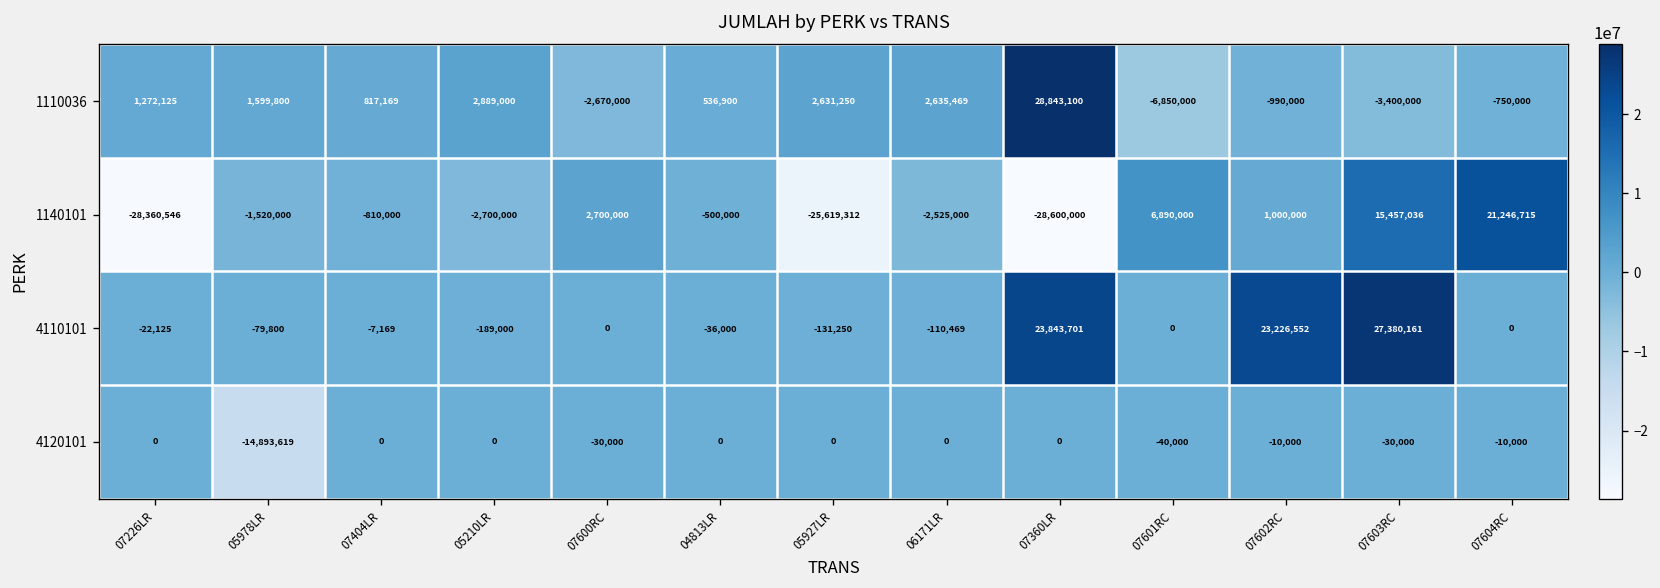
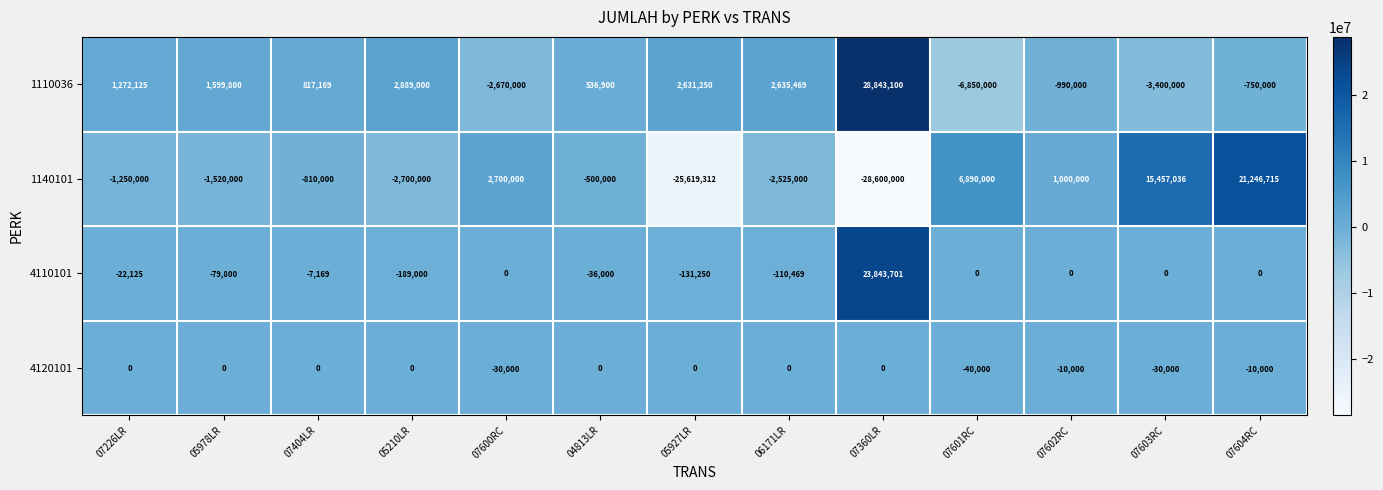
  {
    "1110036": {
      "07226LR": "1,272,125",
      "05978LR": "1,599,800",
      "07404LR": "817,169",
      "05210LR": "2,889,000",
      "07600RC": "-2,670,000",
      "04813LR": "536,900",
      "05927LR": "2,631,250",
      "06171LR": "2,635,469",
      "07360LR": "28,843,100",
      "07601RC": "-6,850,000",
      "07602RC": "-990,000",
      "07603RC": "-3,400,000",
      "07604RC": "-750,000"
    },
    "1140101": {
-     "07226LR": "-28,360,546",
+     "07226LR": "-1,250,000",
      "05978LR": "-1,520,000",
      "07404LR": "-810,000",
      "05210LR": "-2,700,000",
      "07600RC": "2,700,000",
      "04813LR": "-500,000",
      "05927LR": "-25,619,312",
      "06171LR": "-2,525,000",
      "07360LR": "-28,600,000",
      "07601RC": "6,890,000",
      "07602RC": "1,000,000",
      "07603RC": "15,457,036",
      "07604RC": "21,246,715"
    },
    "4110101": {
      "07226LR": "-22,125",
      "05978LR": "-79,800",
      "07404LR": "-7,169",
      "05210LR": "-189,000",
      "07600RC": "0",
      "04813LR": "-36,000",
      "05927LR": "-131,250",
      "06171LR": "-110,469",
      "07360LR": "23,843,701",
      "07601RC": "0",
-     "07602RC": "23,226,552",
-     "07603RC": "27,380,161",
+     "07602RC": "0",
+     "07603RC": "0",
      "07604RC": "0"
    },
    "4120101": {
      "07226LR": "0",
-     "05978LR": "-14,893,619",
+     "05978LR": "0",
      "07404LR": "0",
      "05210LR": "0",
      "07600RC": "-30,000",
      "04813LR": "0",
      "05927LR": "0",
      "06171LR": "0",
      "07360LR": "0",
      "07601RC": "-40,000",
      "07602RC": "-10,000",
      "07603RC": "-30,000",
      "07604RC": "-10,000"
    }
  }
